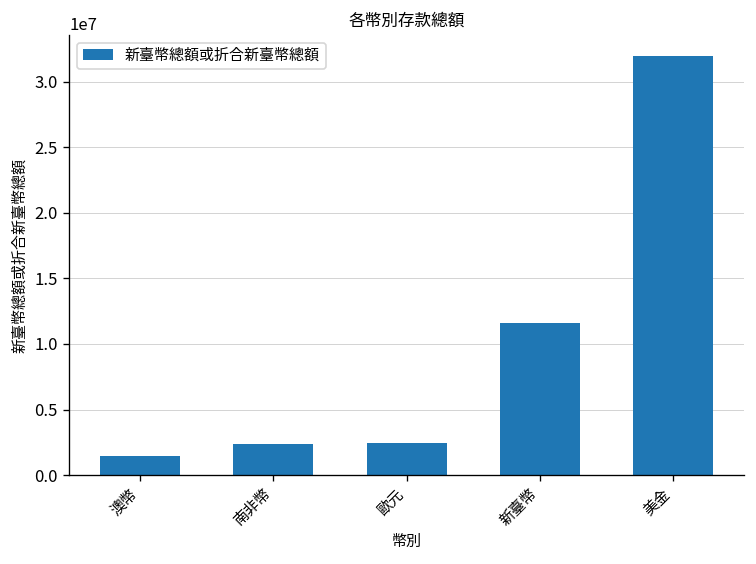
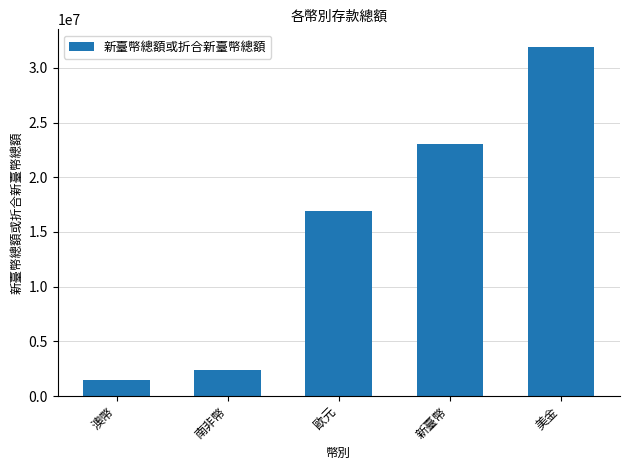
  {
    "澳幣": 1500000,
    "南非幣": 2300000,
-   "歐元": 2500000,
-   "新臺幣": 11600000,
+   "歐元": 17000000,
+   "新臺幣": 23000000,
    "美金": 31900000
  }
